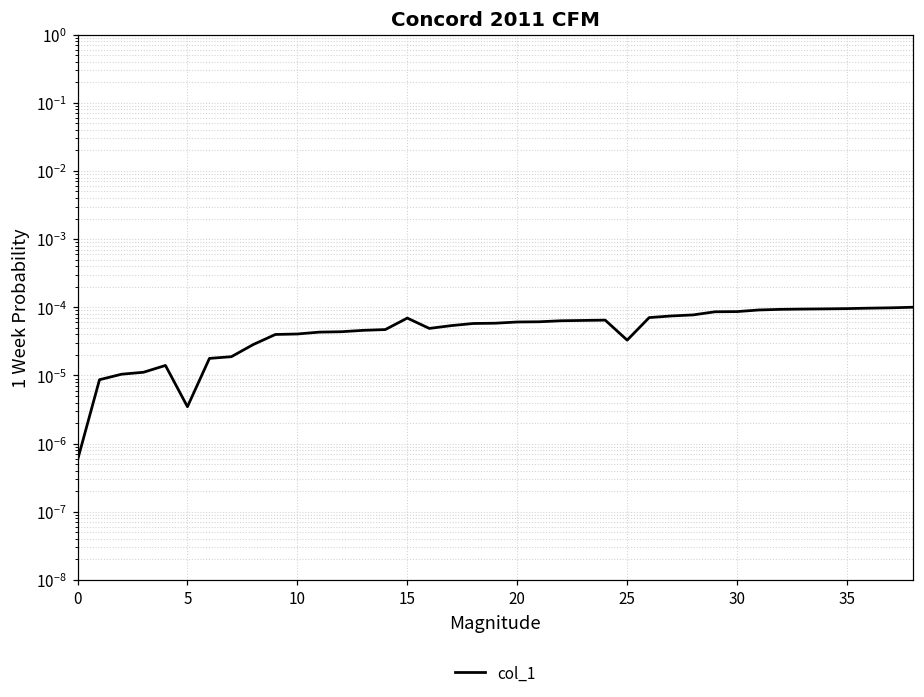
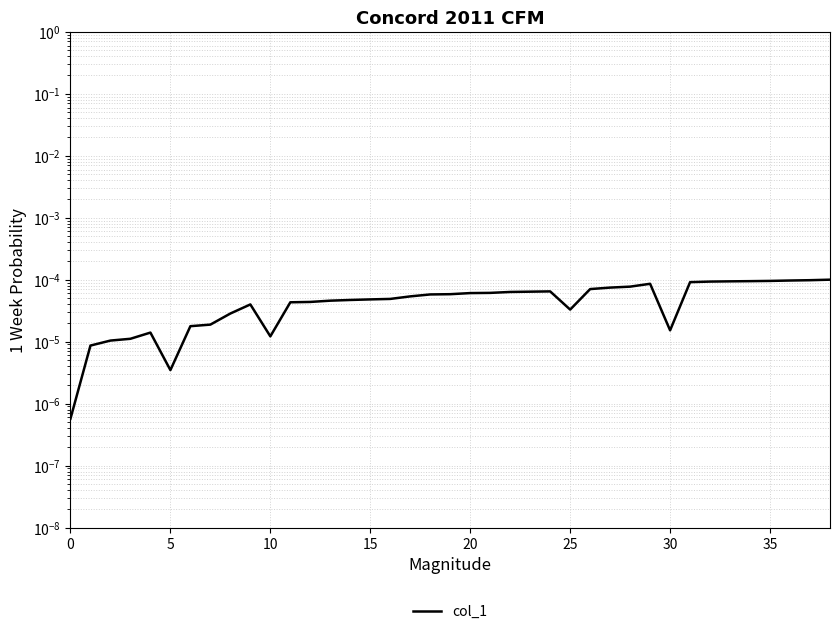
  {
    "0": 0.0000006,
    "5": 0.000003,
-   "10": 0.00004,
-   "15": 0.00007,
+   "10": 0.000012,
+   "15": 0.00005,
    "20": 0.00006,
    "25": 0.00003,
-   "30": 0.00009,
+   "30": 0.000015,
    "35": 0.00010
  }
